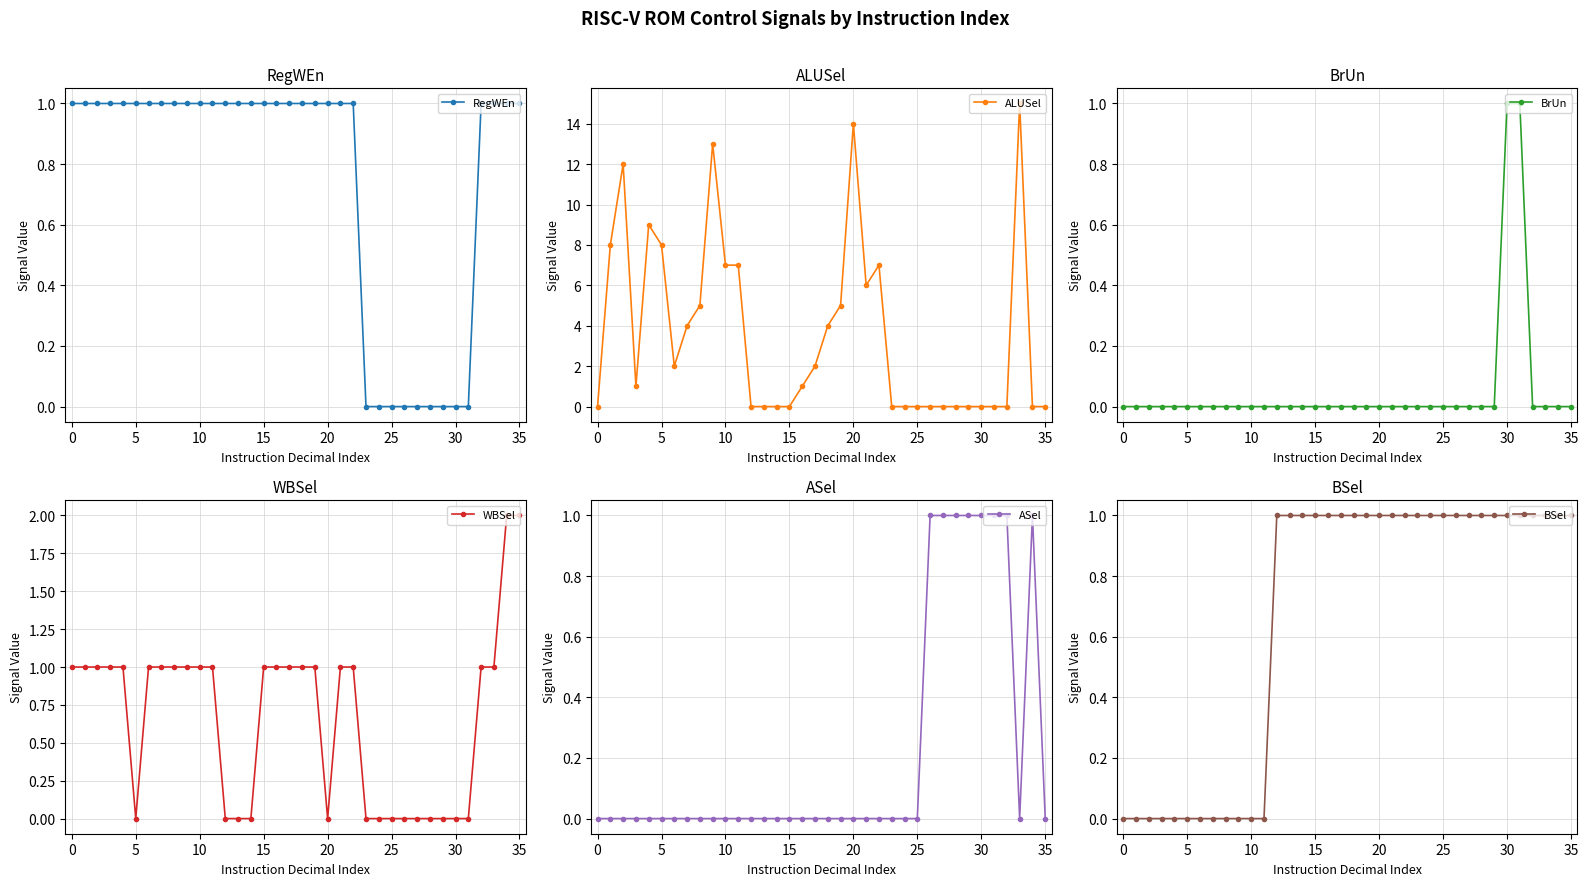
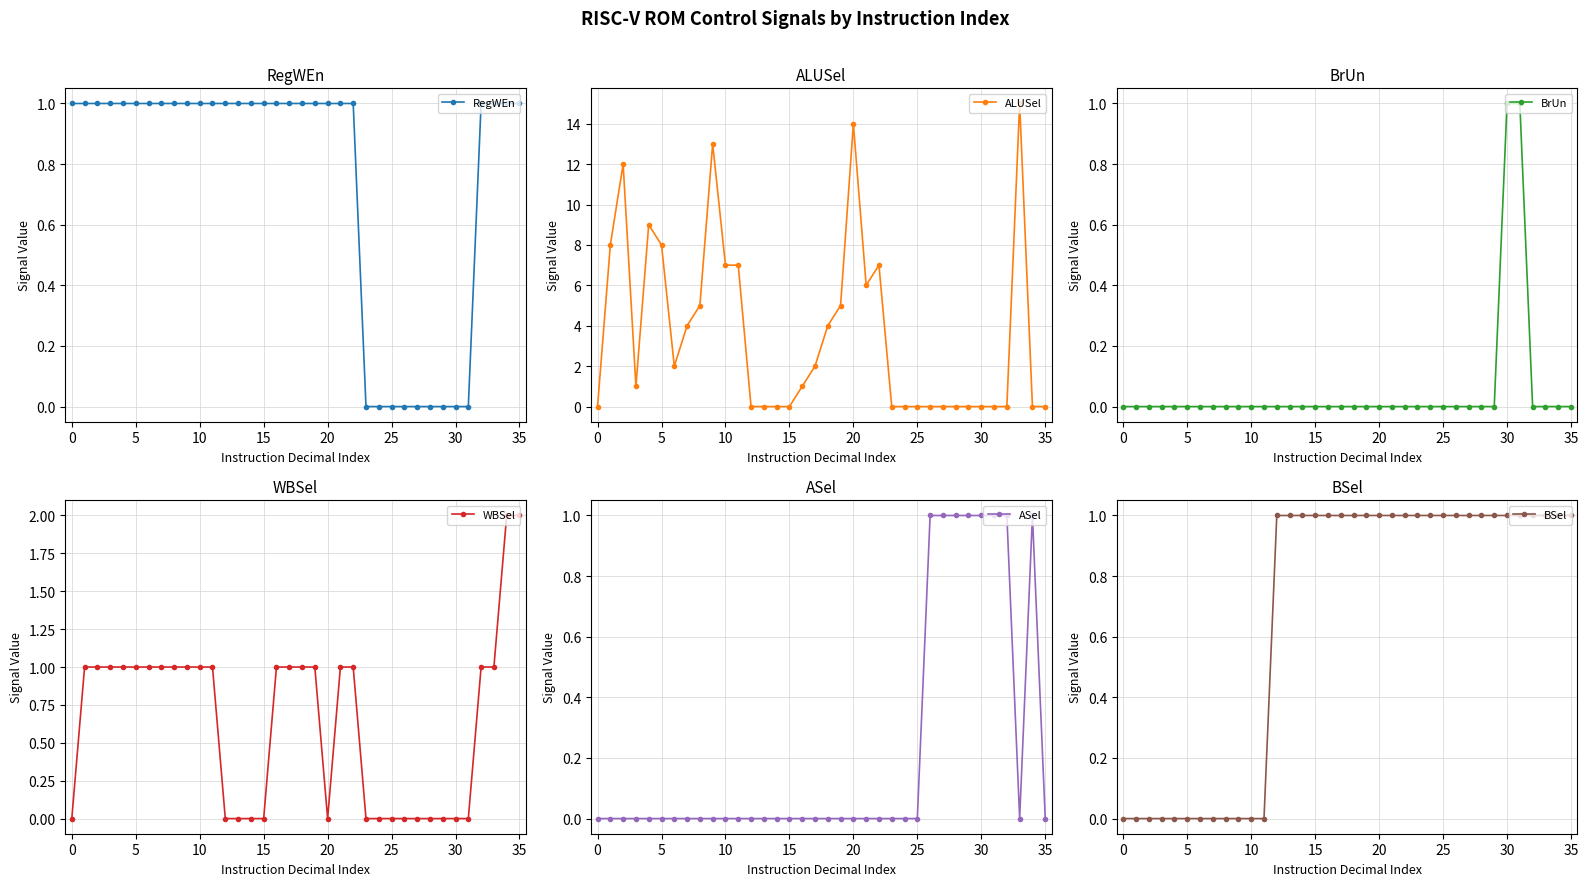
  {
    "RegWEn": {
      "0": 1.00,
      "5": 1.00,
      "10": 1.00,
      "15": 1.00,
      "20": 1.00,
      "25": 0.00,
      "30": 0.00
    },
    "ALUSel": {
      "0": 0.0,
      "5": 8.0,
      "10": 7.0,
      "15": 0.0,
      "20": 14.0,
      "25": 0.0,
      "30": 0.0,
      "35": 0.0
    },
    "BrUn": {
      "0": 0.00,
      "5": 0.00,
      "10": 0.00,
      "15": 0.00,
      "20": 0.00,
      "25": 0.00,
      "35": 0.00
    },
    "WBSel": {
-     "0": 1,
-     "5": 0,
+     "0": 0,
+     "5": 1,
      "10": 1,
-     "15": 1,
+     "15": 0,
      "20": 0,
      "25": 0,
      "30": 0
    },
    "ASel": {
      "0": 0.00,
      "5": 0.00,
      "10": 0.00,
      "15": 0.00,
      "20": 0.00,
      "25": 0.00,
      "30": 1.00,
      "35": 0.00
    },
    "BSel": {
      "0": 0.00,
      "5": 0.00,
      "10": 0.00,
      "15": 1.00,
      "20": 1.00,
      "25": 1.00,
      "30": 1.00
    }
  }
